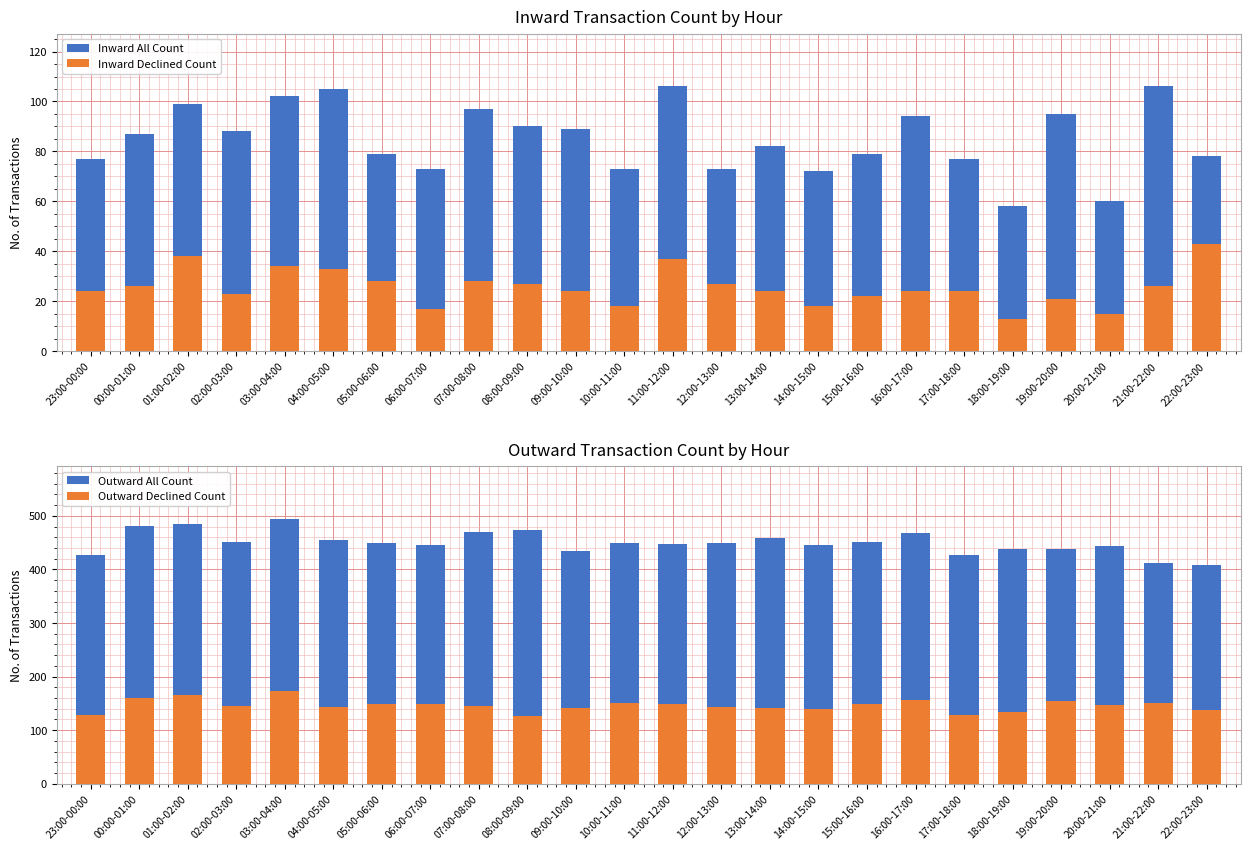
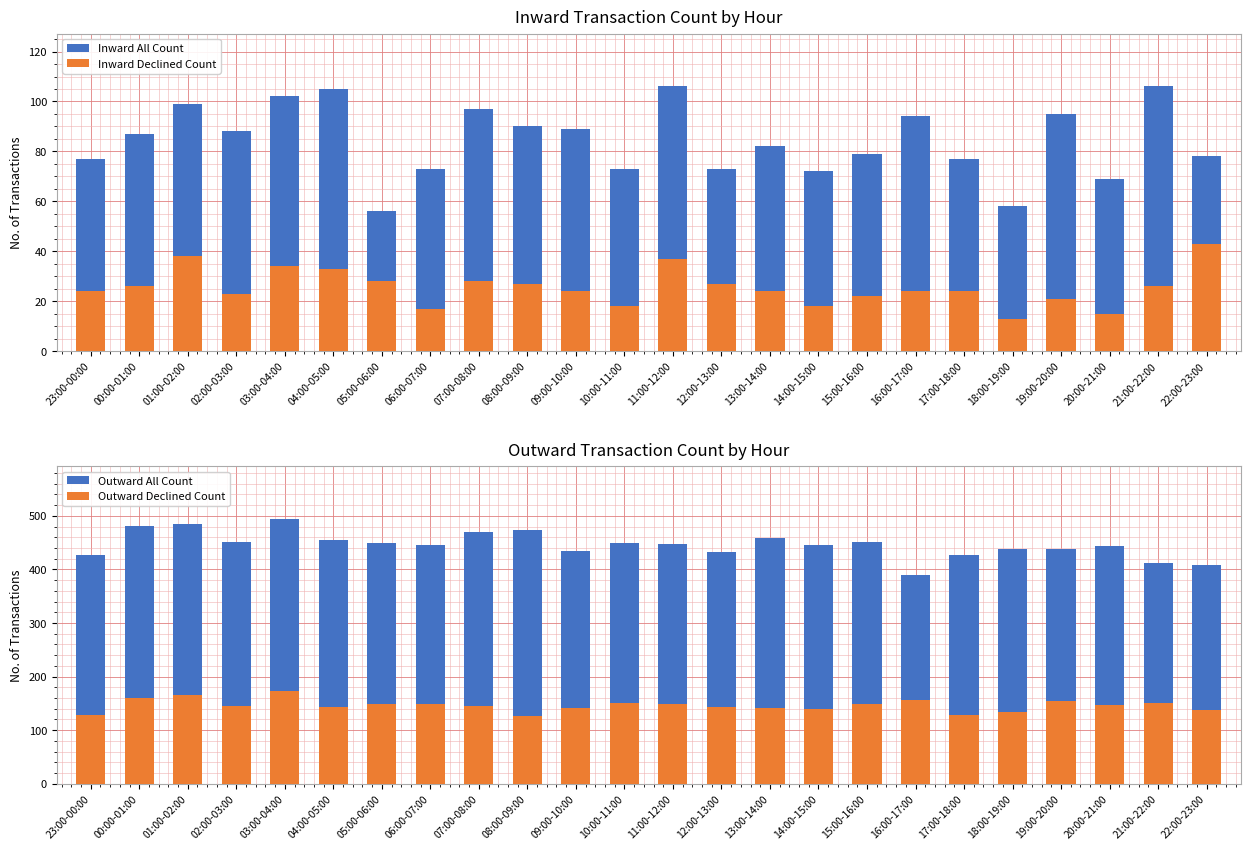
  {
    "Inward Transaction Count by Hour": {
      "Inward All Count": {
        "23:00-00:00": 77,
        "00:00-01:00": 87,
        "01:00-02:00": 99,
        "02:00-03:00": 88,
        "03:00-04:00": 102,
        "04:00-05:00": 105,
-       "05:00-06:00": 79,
+       "05:00-06:00": 56,
        "06:00-07:00": 73,
        "07:00-08:00": 97,
        "08:00-09:00": 90,
        "09:00-10:00": 89,
        "10:00-11:00": 73,
        "11:00-12:00": 106,
        "12:00-13:00": 73,
        "13:00-14:00": 82,
        "14:00-15:00": 72,
        "15:00-16:00": 79,
        "16:00-17:00": 94,
        "17:00-18:00": 77,
        "18:00-19:00": 58,
        "19:00-20:00": 95,
-       "20:00-21:00": 60,
+       "20:00-21:00": 69,
        "21:00-22:00": 106,
        "22:00-23:00": 78
      }
    },
    "Outward Transaction Count by Hour": {
      "Outward All Count": {
        "23:00-00:00": 430,
        "00:00-01:00": 480,
        "01:00-02:00": 490,
        "02:00-03:00": 450,
        "03:00-04:00": 490,
        "04:00-05:00": 460,
        "05:00-06:00": 450,
        "06:00-07:00": 450,
        "07:00-08:00": 470,
        "08:00-09:00": 470,
        "09:00-10:00": 440,
        "10:00-11:00": 450,
        "11:00-12:00": 450,
-       "12:00-13:00": 450,
+       "12:00-13:00": 430,
        "13:00-14:00": 460,
        "14:00-15:00": 450,
        "15:00-16:00": 450,
-       "16:00-17:00": 470,
+       "16:00-17:00": 390,
        "17:00-18:00": 430,
        "18:00-19:00": 440,
        "19:00-20:00": 440,
        "20:00-21:00": 440,
        "21:00-22:00": 410,
        "22:00-23:00": 410
      }
    }
  }
